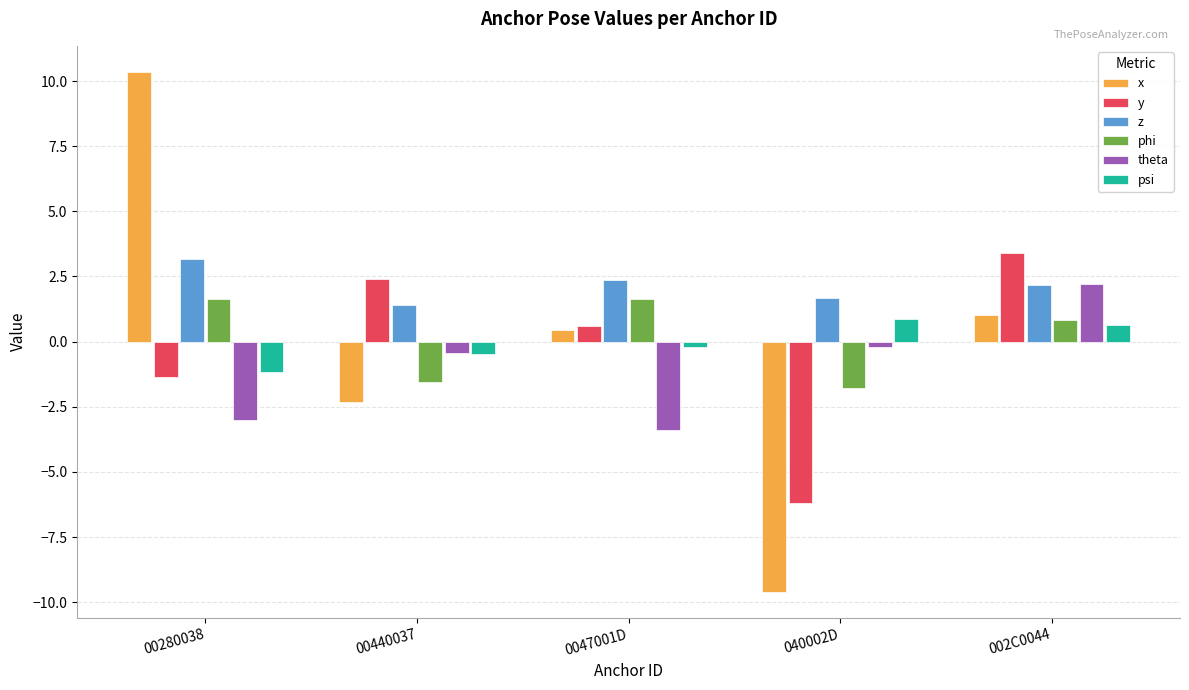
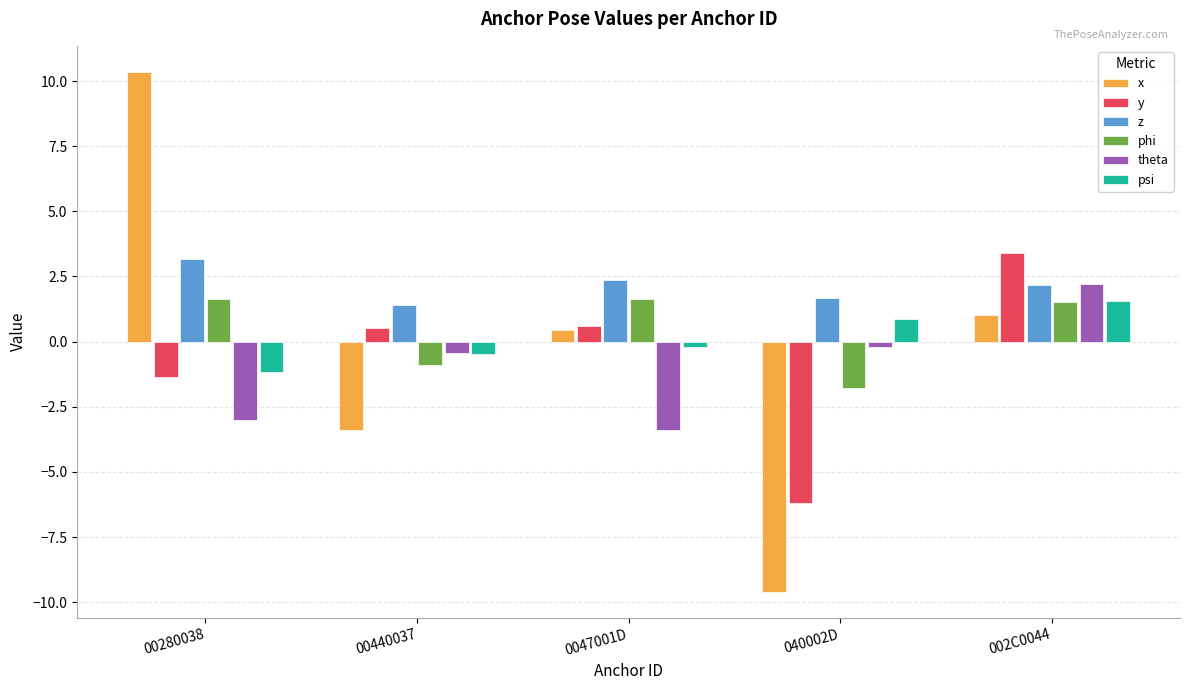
  {
    "x": {
      "00280038": 10.4,
-     "00440037": -2.3,
+     "00440037": -3.4,
      "0047001D": 0.5,
      "040002D": -9.6,
      "002C0044": 1.0
    },
    "y": {
      "00280038": -1.4,
-     "00440037": 2.4,
+     "00440037": 0.5,
      "0047001D": 0.6,
      "040002D": -6.2,
      "002C0044": 3.4
    },
    "z": {
      "00280038": 3.2,
      "00440037": 1.4,
      "0047001D": 2.4,
      "040002D": 1.7,
      "002C0044": 2.2
    },
    "phi": {
      "00280038": 1.6,
-     "00440037": -1.6,
+     "00440037": -0.9,
      "0047001D": 1.6,
      "040002D": -1.8,
-     "002C0044": 0.8
+     "002C0044": 1.5
    },
    "theta": {
      "00280038": -3.0,
      "00440037": -0.4,
      "0047001D": -3.4,
      "040002D": -0.2,
      "002C0044": 2.2
    },
    "psi": {
      "00280038": -1.2,
      "00440037": -0.5,
      "0047001D": -0.2,
      "040002D": 0.9,
-     "002C0044": 0.6
+     "002C0044": 1.6
    }
  }
